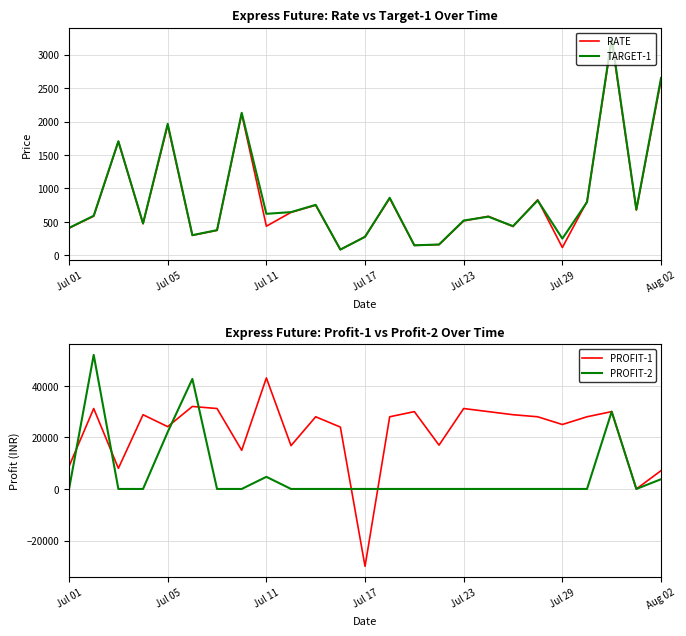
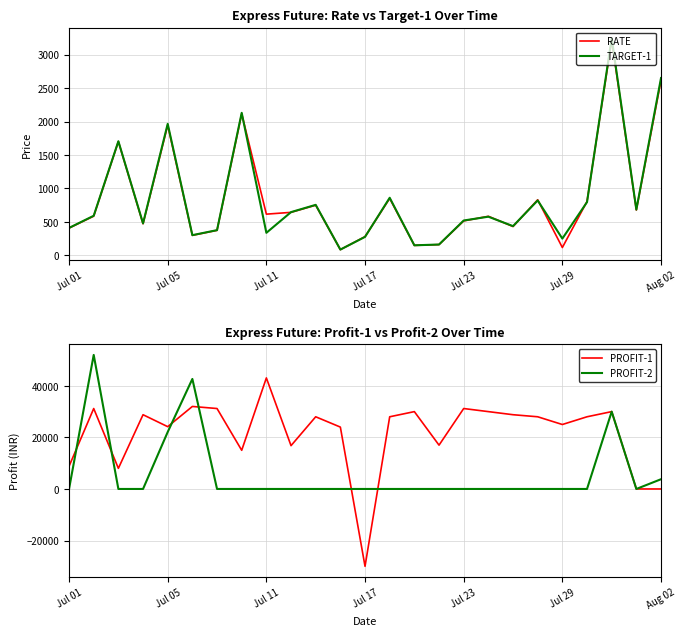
  {
    "Express Future: Rate vs Target-1 Over Time": {
      "RATE": {
-       "Jul 11": 400,
+       "Jul 11": 600,
        "Jul 29": 100
      },
      "TARGET-1": {
-       "Jul 11": 600,
+       "Jul 11": 300,
        "Jul 29": 200
      }
    },
    "Express Future: Profit-1 vs Profit-2 Over Time": {
      "PROFIT-1": {
        "Jul 01": 9000,
        "Jul 05": 24000,
        "Jul 11": 43000,
        "Jul 17": -30000,
        "Jul 23": 31000,
        "Jul 29": 25000,
-       "Aug 02": 7000
+       "Aug 02": 0
      },
      "PROFIT-2": {
        "Jul 01": 0,
        "Jul 05": 22000,
-       "Jul 11": 5000,
+       "Jul 11": 0,
        "Jul 17": 0,
        "Jul 23": 0,
        "Jul 29": 0,
        "Aug 02": 4000
      }
    }
  }
